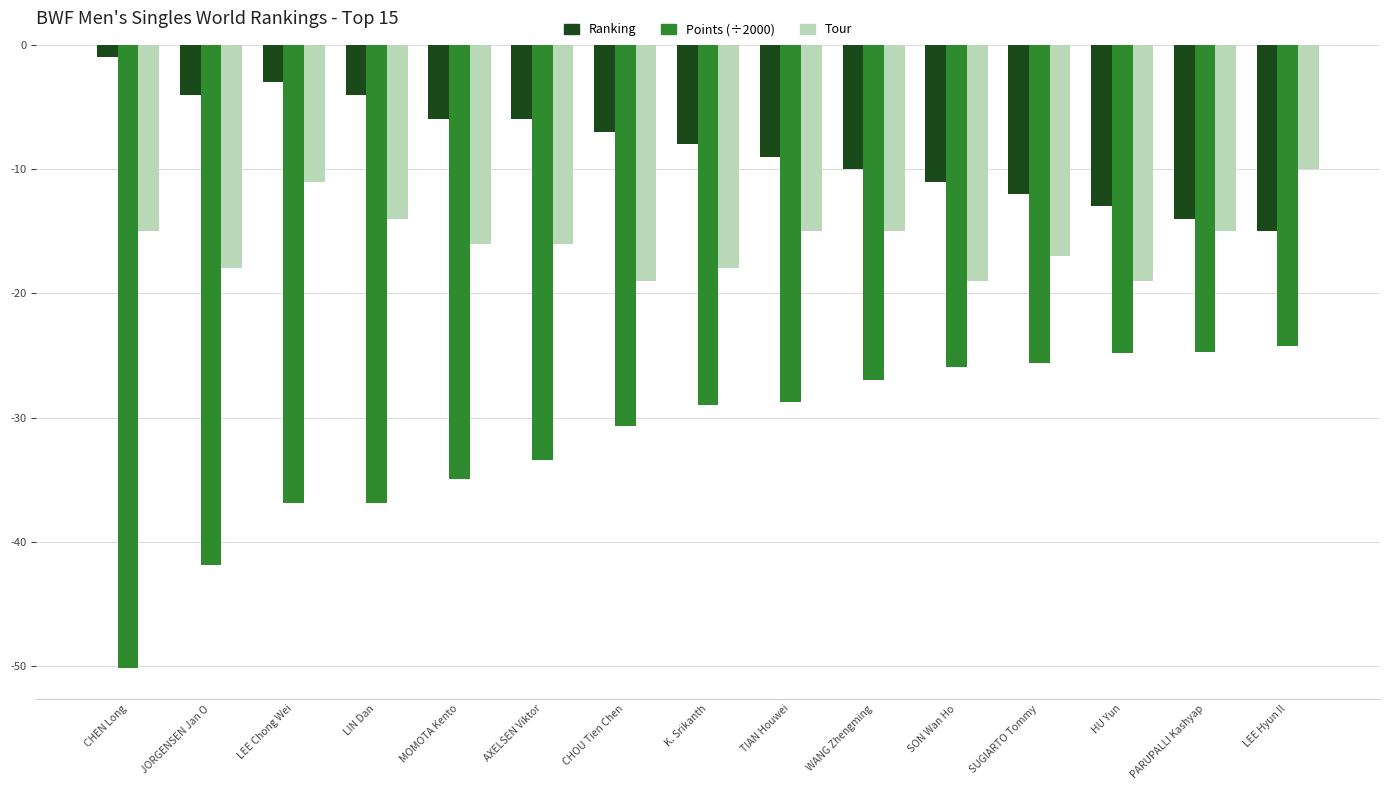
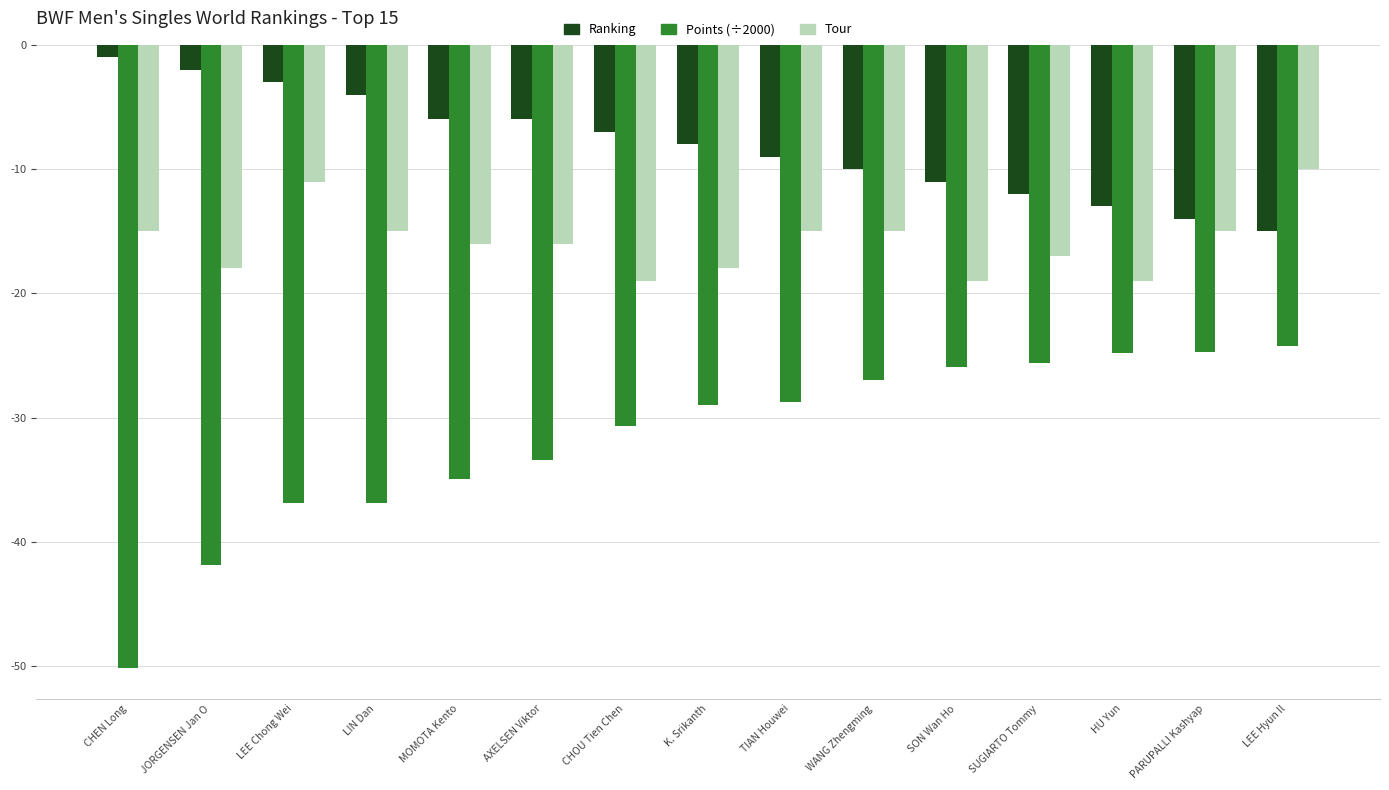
  {
    "Ranking": {
      "CHEN Long": -1.0,
-     "JORGENSEN Jan O": -4.0,
+     "JORGENSEN Jan O": -2.0,
      "LEE Chong Wei": -3.0,
      "LIN Dan": -4.0,
      "MOMOTA Kento": -6.0,
      "AXELSEN Viktor": -6.0,
      "CHOU Tien Chen": -7.0,
      "K. Srikanth": -8.0,
      "TIAN Houwei": -9.0,
      "WANG Zhengming": -10.0,
      "SON Wan Ho": -11.0,
      "SUGIARTO Tommy": -12.0,
      "HU Yun": -13.0,
      "PARUPALLI Kashyap": -14.0,
      "LEE Hyun Il": -15.0
    },
    "Points (÷2000)": {
      "CHEN Long": -50.1,
      "JORGENSEN Jan O": -41.9,
      "LEE Chong Wei": -36.9,
      "LIN Dan": -36.8,
      "MOMOTA Kento": -35.0,
      "AXELSEN Viktor": -33.4,
      "CHOU Tien Chen": -30.7,
      "K. Srikanth": -29.0,
      "TIAN Houwei": -28.7,
      "WANG Zhengming": -27.0,
      "SON Wan Ho": -25.9,
      "SUGIARTO Tommy": -25.6,
      "HU Yun": -24.8,
      "PARUPALLI Kashyap": -24.7,
      "LEE Hyun Il": -24.2
    },
    "Tour": {
      "CHEN Long": -15.0,
      "JORGENSEN Jan O": -18.0,
      "LEE Chong Wei": -11.0,
-     "LIN Dan": -14.0,
+     "LIN Dan": -15.0,
      "MOMOTA Kento": -16.0,
      "AXELSEN Viktor": -16.0,
      "CHOU Tien Chen": -19.0,
      "K. Srikanth": -18.0,
      "TIAN Houwei": -15.0,
      "WANG Zhengming": -15.0,
      "SON Wan Ho": -19.0,
      "SUGIARTO Tommy": -17.0,
      "HU Yun": -19.0,
      "PARUPALLI Kashyap": -15.0,
      "LEE Hyun Il": -10.0
    }
  }
